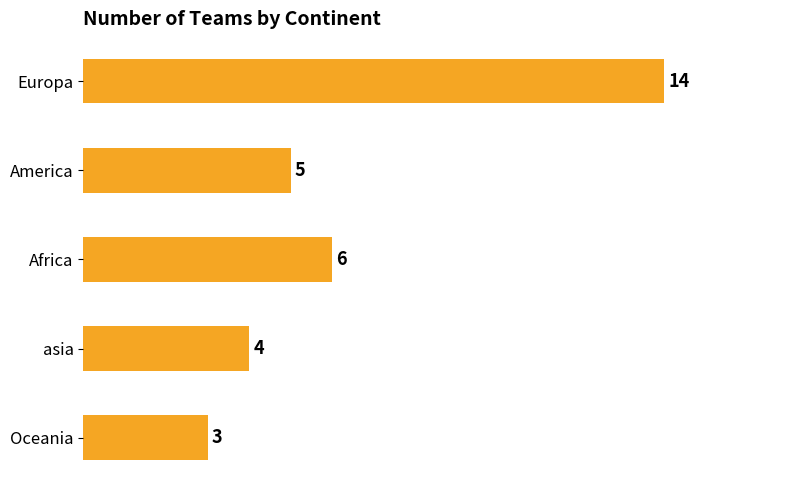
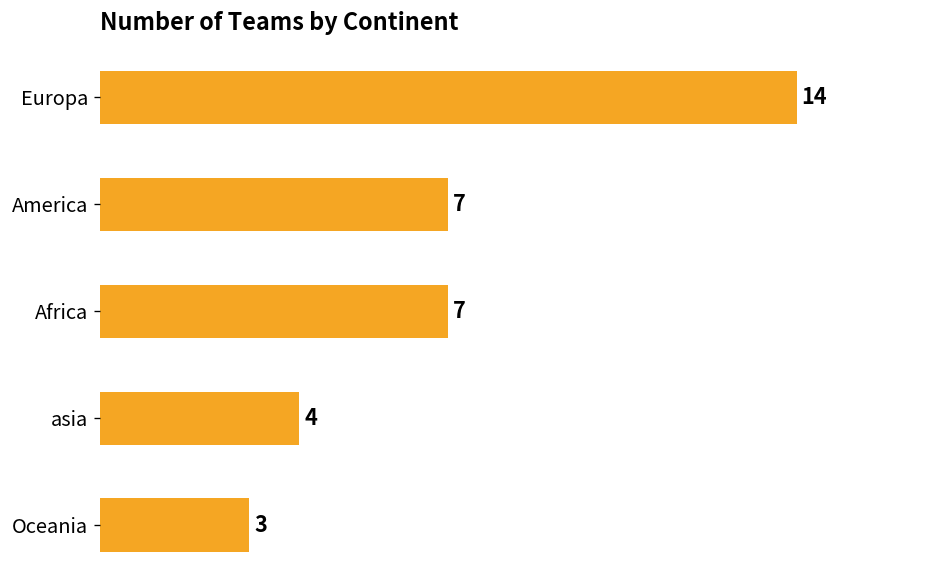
  {
    "Europa": 14,
-   "America": 5,
-   "Africa": 6,
+   "America": 7,
+   "Africa": 7,
    "asia": 4,
    "Oceania": 3
  }
